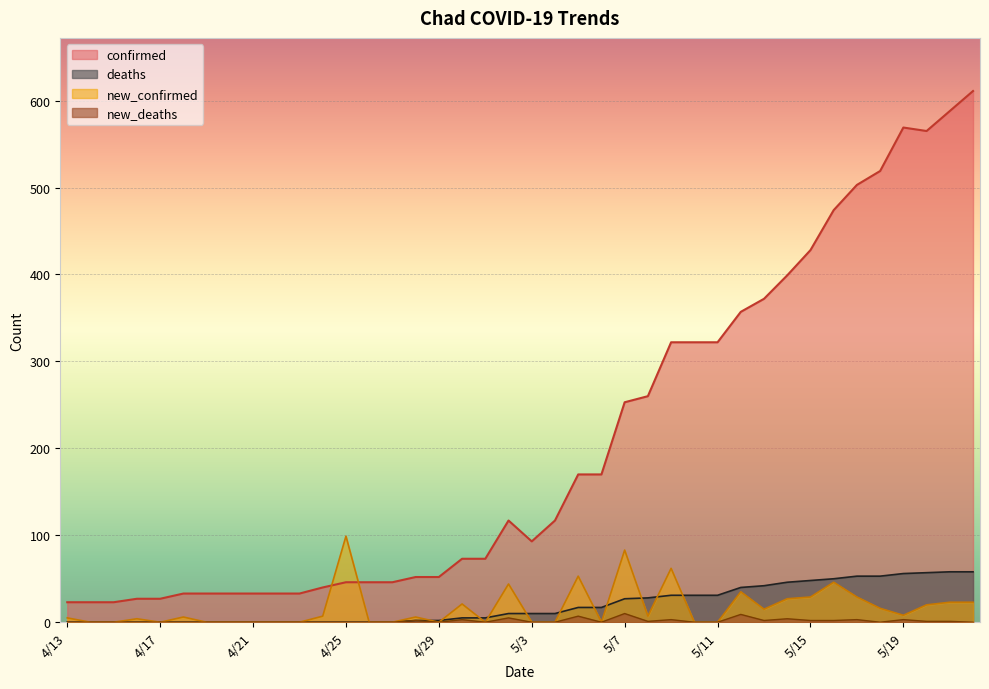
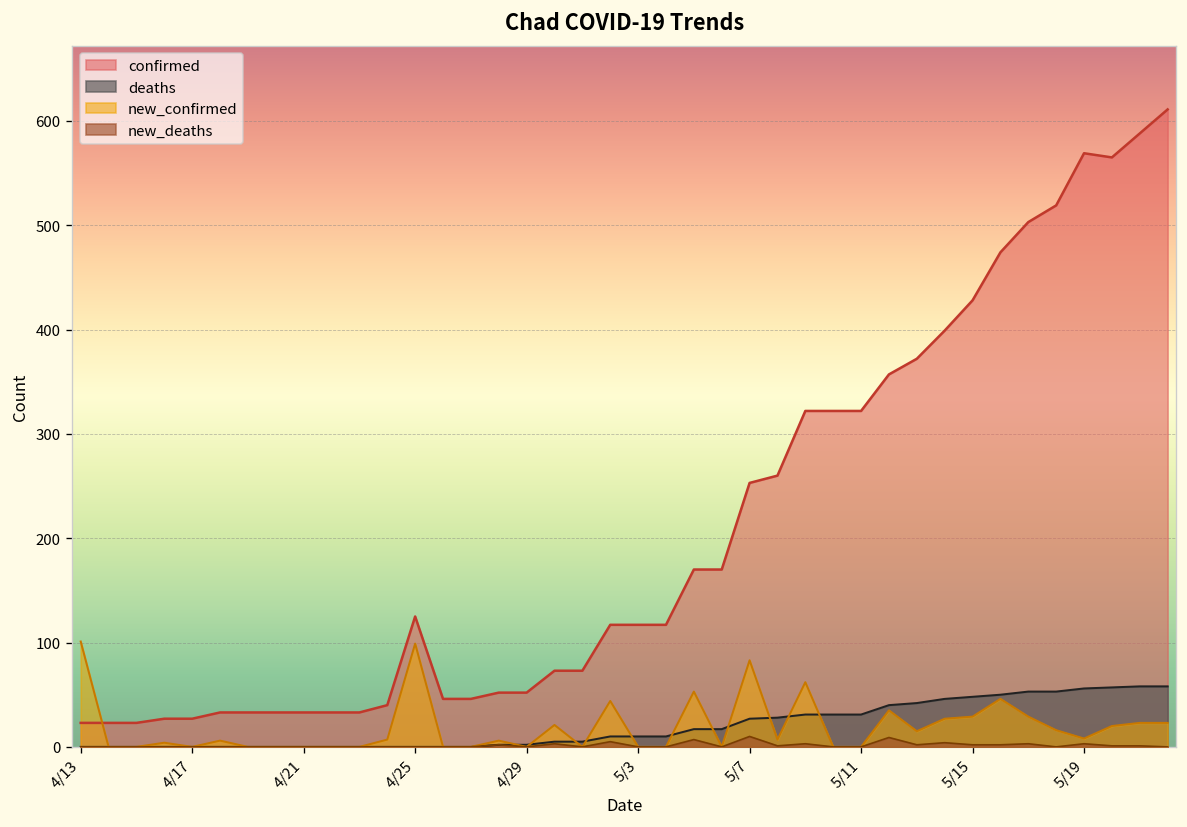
  {
    "confirmed": {
      "4/13": 20,
      "4/17": 30,
      "4/21": 30,
-     "4/25": 50,
+     "4/25": 130,
      "4/29": 50,
-     "5/3": 90,
+     "5/3": 120,
      "5/7": 250,
      "5/11": 320,
      "5/15": 430,
      "5/19": 570
    },
    "deaths": {
      "5/3": 10,
      "5/7": 30,
      "5/11": 30,
      "5/15": 50,
      "5/19": 60
    },
    "new_confirmed": {
-     "4/13": 10,
+     "4/13": 100,
      "4/25": 100,
      "5/7": 80,
      "5/15": 30,
      "5/19": 10
    },
    "new_deaths": {
      "5/7": 10,
      "5/15": 0,
      "5/19": 0
    }
  }
